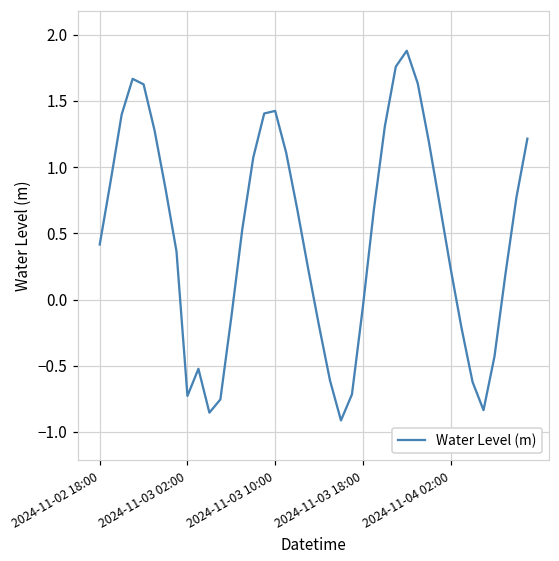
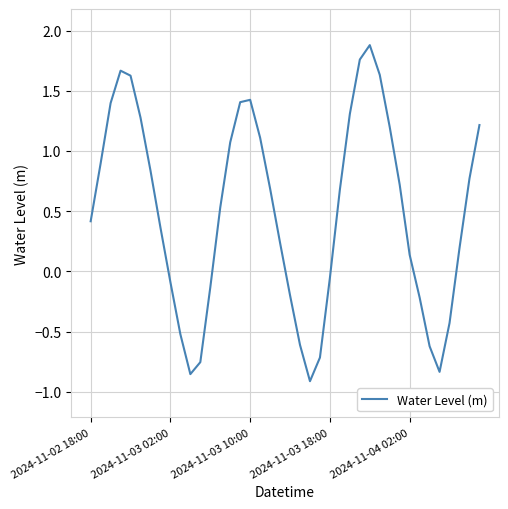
  {
    "2024-11-02 18:00": 0.42,
-   "2024-11-03 02:00": -0.73,
+   "2024-11-03 02:00": -0.09,
    "2024-11-03 10:00": 1.43,
    "2024-11-03 18:00": -0.05,
-   "2024-11-04 02:00": 0.24
+   "2024-11-04 02:00": 0.14
  }
